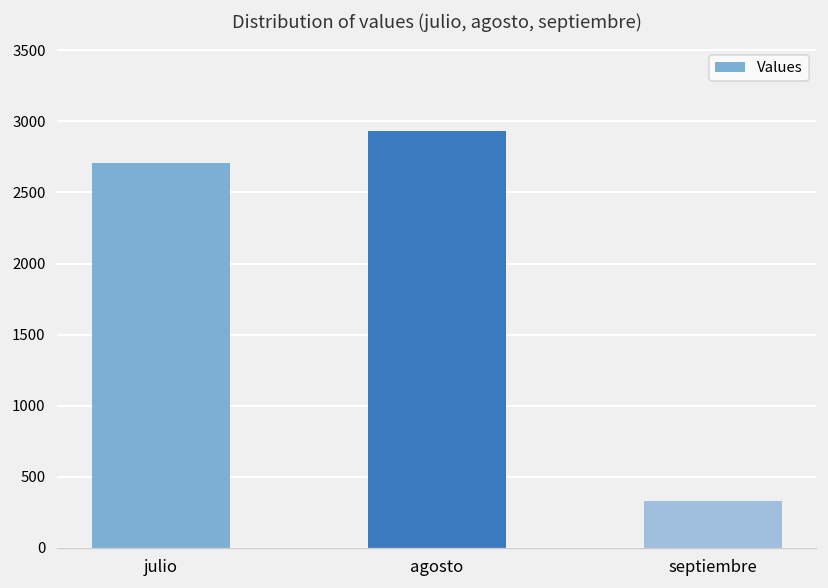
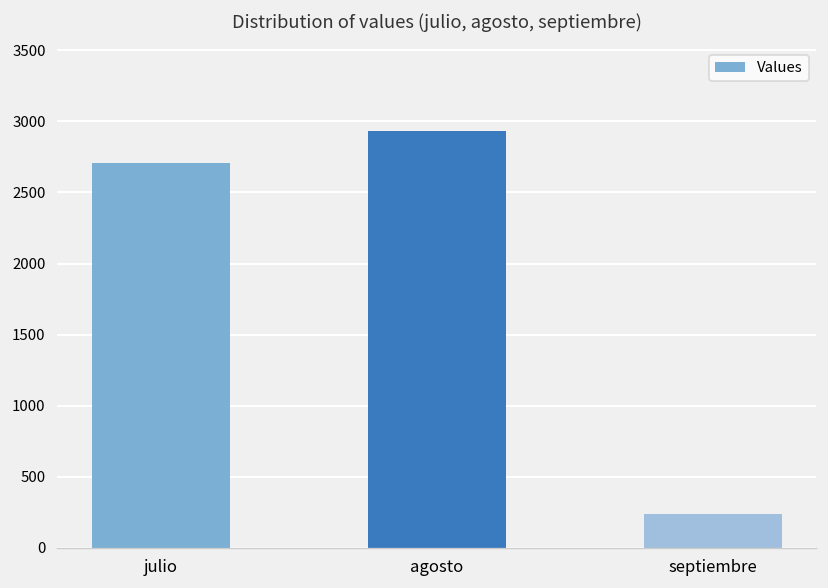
  {
    "julio": 2710,
    "agosto": 2930,
-   "septiembre": 330
+   "septiembre": 240
  }
